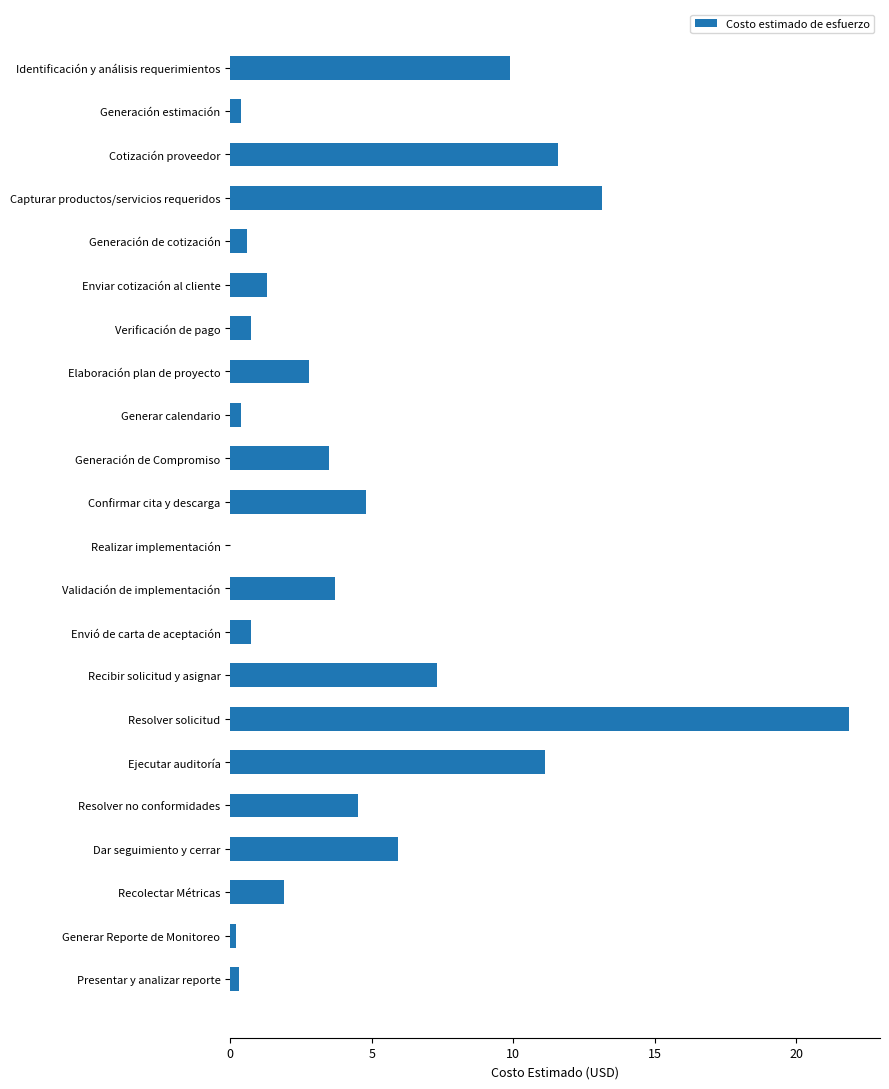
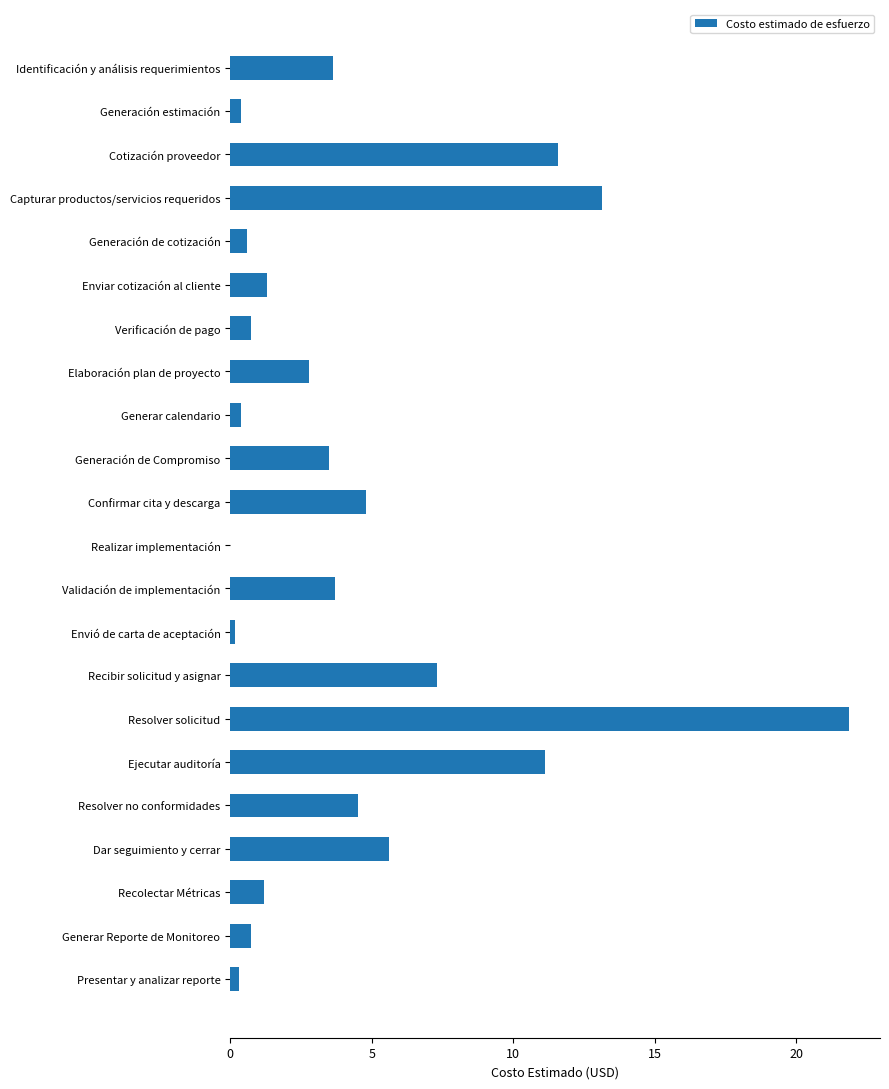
  {
-   "Identificación y análisis requerimientos": 9.9,
+   "Identificación y análisis requerimientos": 3.6,
    "Generación estimación": 0.4,
    "Cotización proveedor": 11.6,
    "Capturar productos/servicios requeridos": 13.1,
    "Generación de cotización": 0.6,
    "Enviar cotización al cliente": 1.3,
    "Verificación de pago": 0.7,
    "Elaboración plan de proyecto": 2.8,
    "Generar calendario": 0.4,
    "Generación de Compromiso": 3.5,
    "Confirmar cita y descarga": 4.8,
    "Realizar implementación": 0.0,
    "Validación de implementación": 3.7,
-   "Envió de carta de aceptación": 0.7,
+   "Envió de carta de aceptación": 0.2,
    "Recibir solicitud y asignar": 7.3,
    "Resolver solicitud": 21.9,
    "Ejecutar auditoría": 11.1,
    "Resolver no conformidades": 4.5,
-   "Dar seguimiento y cerrar": 5.9,
-   "Recolectar Métricas": 1.9,
-   "Generar Reporte de Monitoreo": 0.2,
+   "Dar seguimiento y cerrar": 5.6,
+   "Recolectar Métricas": 1.2,
+   "Generar Reporte de Monitoreo": 0.7,
    "Presentar y analizar reporte": 0.3
  }
